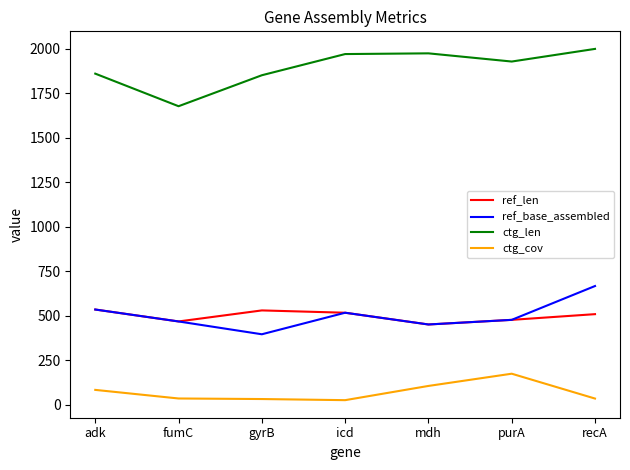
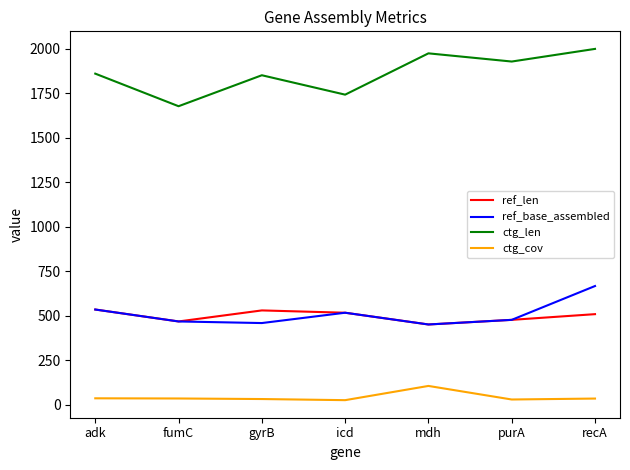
  {
    "ref_len": {
      "gyrB": 530,
      "recA": 510
    },
    "ref_base_assembled": {
-     "gyrB": 400,
+     "gyrB": 460,
      "recA": 670
    },
    "ctg_len": {
      "adk": 1860,
      "fumC": 1680,
      "gyrB": 1850,
-     "icd": 1970,
+     "icd": 1740,
      "mdh": 1980,
      "purA": 1930,
      "recA": 2000
    },
    "ctg_cov": {
-     "adk": 80,
+     "adk": 40,
      "fumC": 40,
      "gyrB": 30,
      "icd": 30,
      "mdh": 110,
-     "purA": 180,
+     "purA": 30,
      "recA": 40
    }
  }
